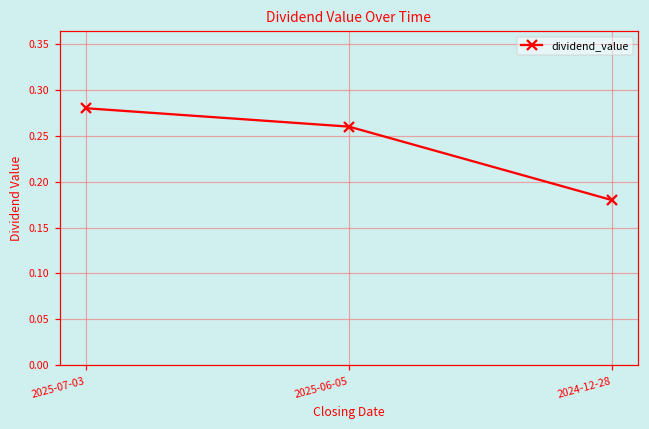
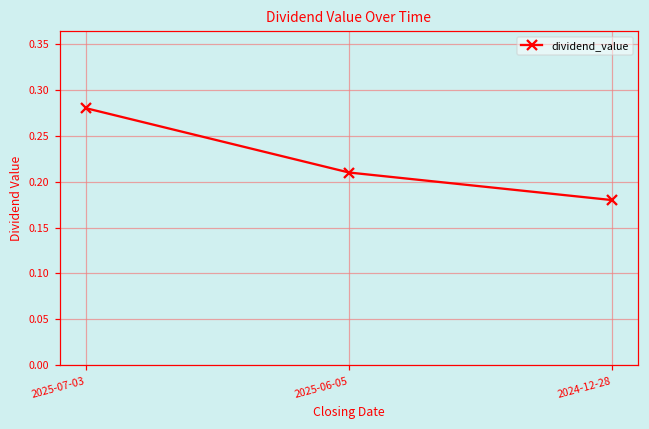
  {
    "2025-07-03": 0.28,
-   "2025-06-05": 0.26,
+   "2025-06-05": 0.21,
    "2024-12-28": 0.18
  }
